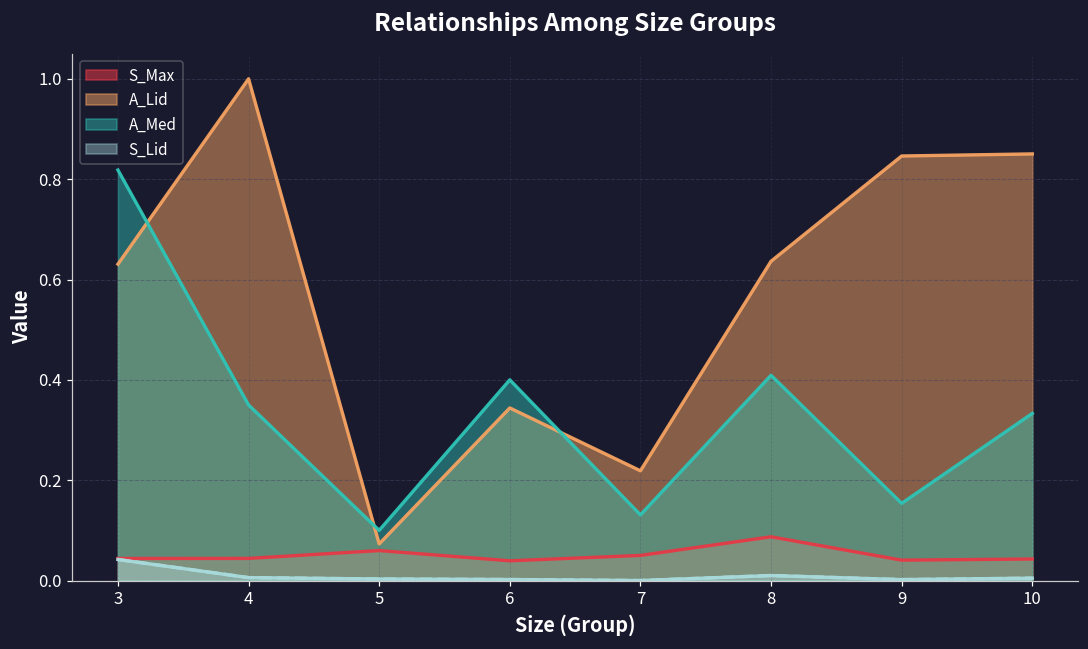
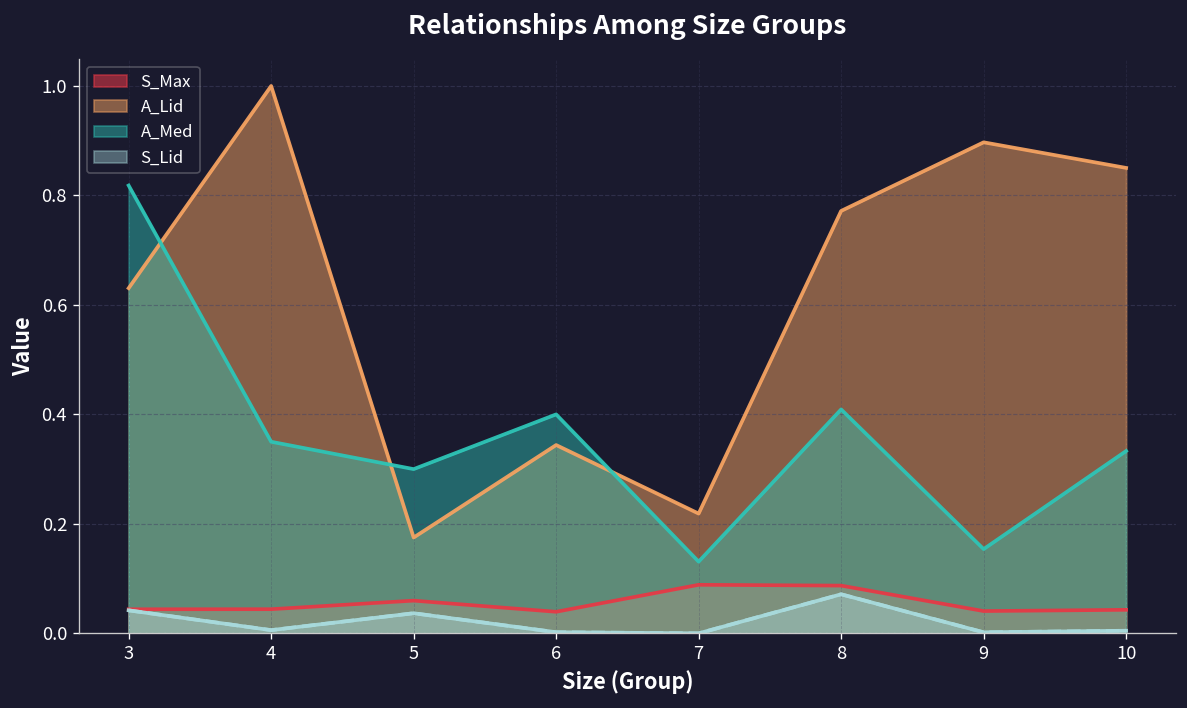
  {
    "S_Max": {
      "4": 0.04,
      "5": 0.06,
      "6": 0.04,
-     "7": 0.05,
+     "7": 0.09,
      "8": 0.09,
      "9": 0.04,
      "10": 0.04
    },
    "A_Lid": {
      "3": 0.63,
      "4": 1.00,
-     "5": 0.07,
+     "5": 0.18,
      "6": 0.34,
      "7": 0.22,
-     "8": 0.64,
-     "9": 0.85,
+     "8": 0.77,
+     "9": 0.90,
      "10": 0.85
    },
    "A_Med": {
      "3": 0.82,
      "4": 0.35,
-     "5": 0.1,
+     "5": 0.3,
      "6": 0.4,
      "7": 0.13,
      "8": 0.41,
      "9": 0.15,
      "10": 0.33
    },
    "S_Lid": {
      "4": 0.01,
-     "5": 0.00,
+     "5": 0.04,
      "6": 0.00,
      "7": 0.00,
-     "8": 0.01,
+     "8": 0.07,
      "9": 0.00,
      "10": 0.00
    }
  }
